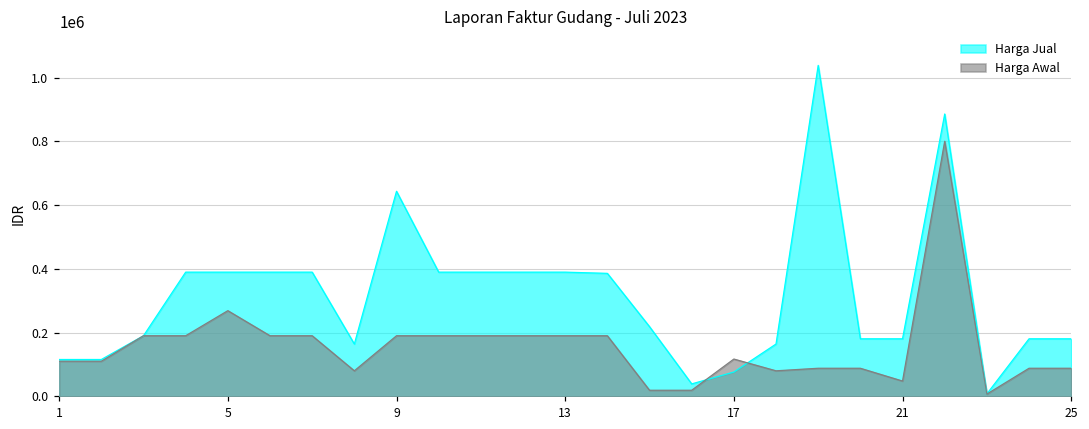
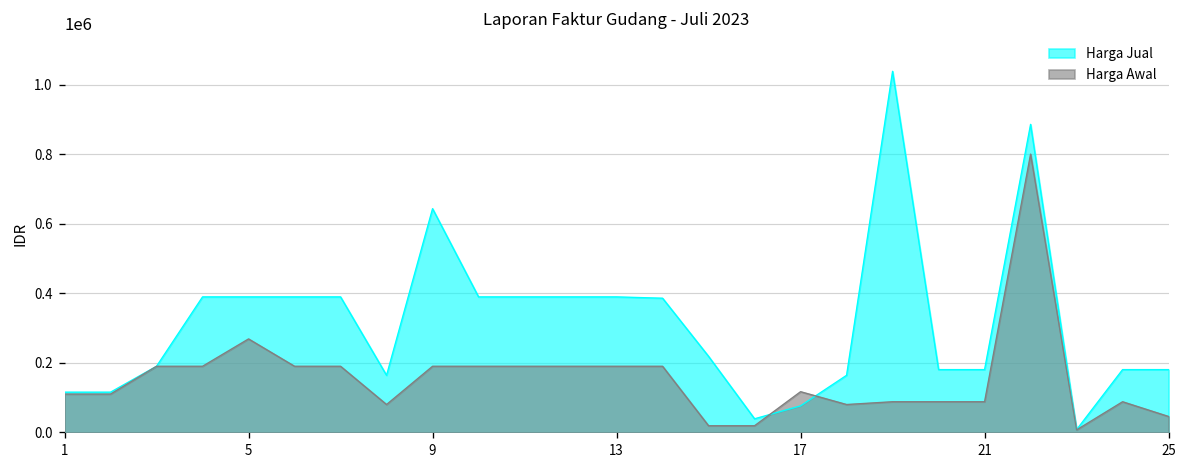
  {
    "Harga Jual": {
      "5": 390000,
      "9": 640000,
      "13": 390000,
      "17": 80000,
      "21": 180000,
      "25": 180000
    },
    "Harga Awal": {
      "5": 270000,
      "9": 190000,
      "13": 190000,
      "17": 120000,
-     "21": 50000,
-     "25": 90000
+     "21": 90000,
+     "25": 50000
    }
  }
